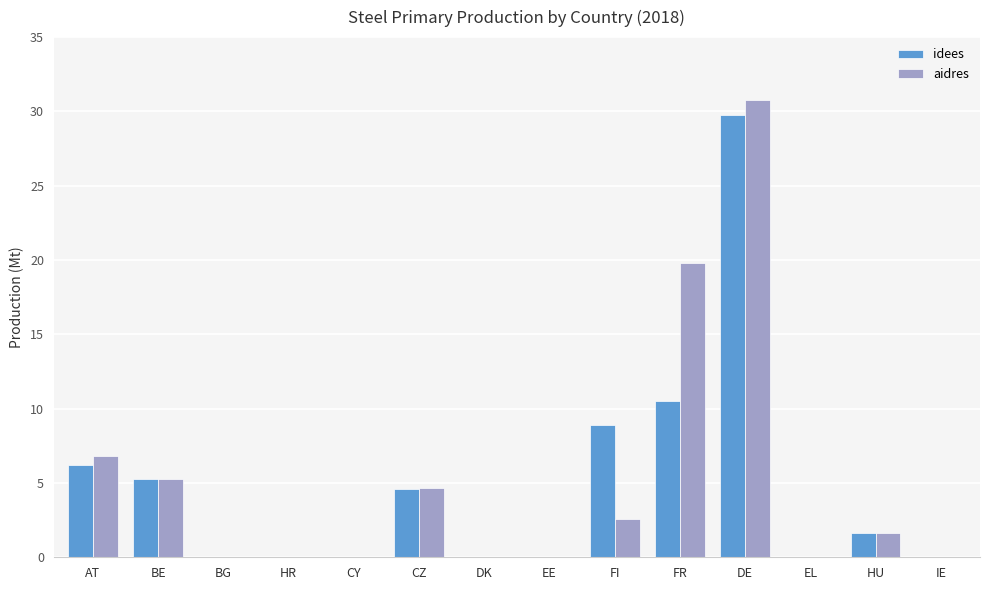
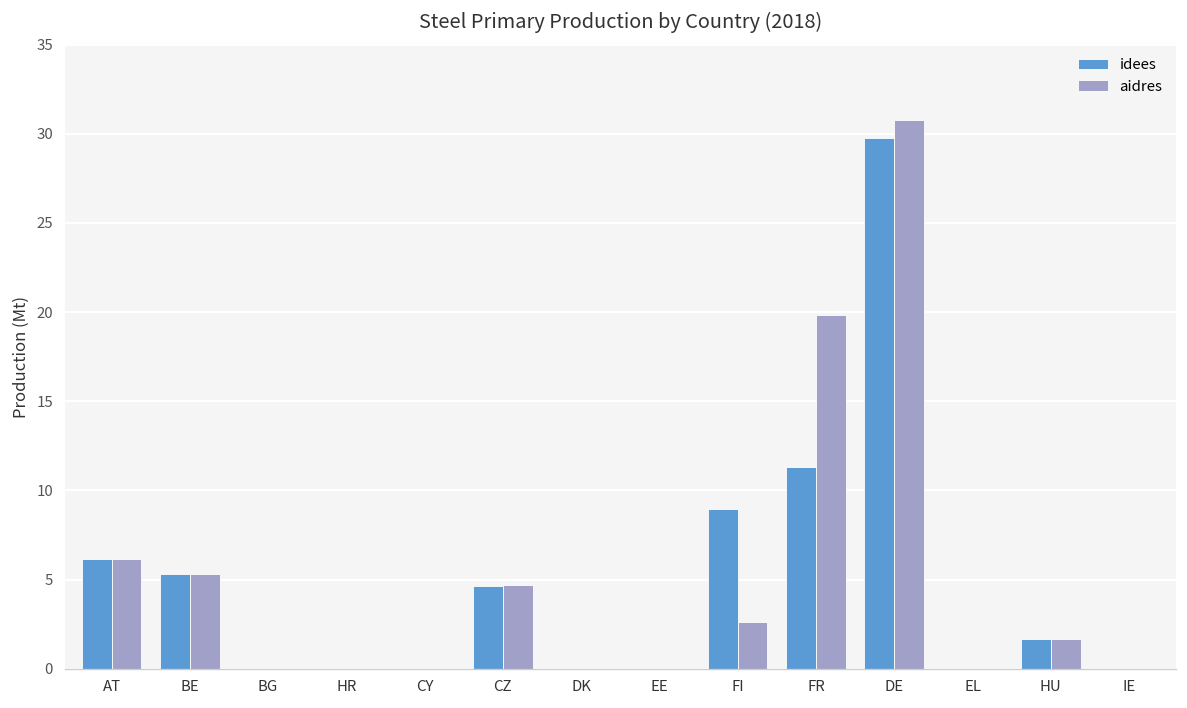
  {
    "idees": {
      "AT": 6.2,
      "BE": 5.3,
      "BG": 0.0,
      "HR": 0.0,
      "CY": 0.0,
      "CZ": 4.6,
      "DK": 0.0,
      "EE": 0.0,
      "FI": 8.9,
-     "FR": 10.5,
+     "FR": 11.3,
      "DE": 29.7,
      "EL": 0.0,
      "HU": 1.7,
      "IE": 0.0
    },
    "aidres": {
-     "AT": 6.8,
+     "AT": 6.2,
      "BE": 5.3,
      "BG": 0.0,
      "HR": 0.0,
      "CY": 0.0,
      "CZ": 4.7,
      "DK": 0.0,
      "EE": 0.0,
      "FI": 2.6,
      "FR": 19.8,
      "DE": 30.8,
      "EL": 0.0,
      "HU": 1.7,
      "IE": 0.0
    }
  }
